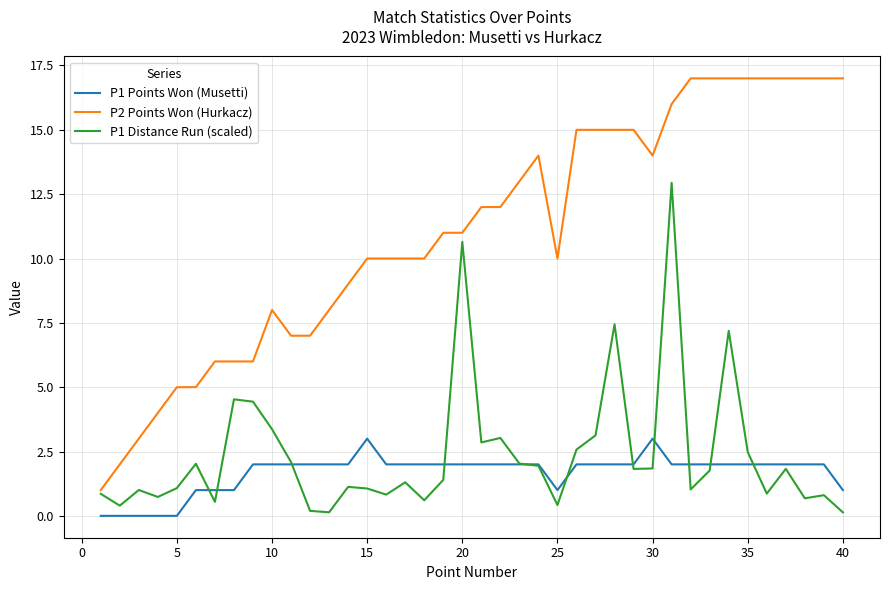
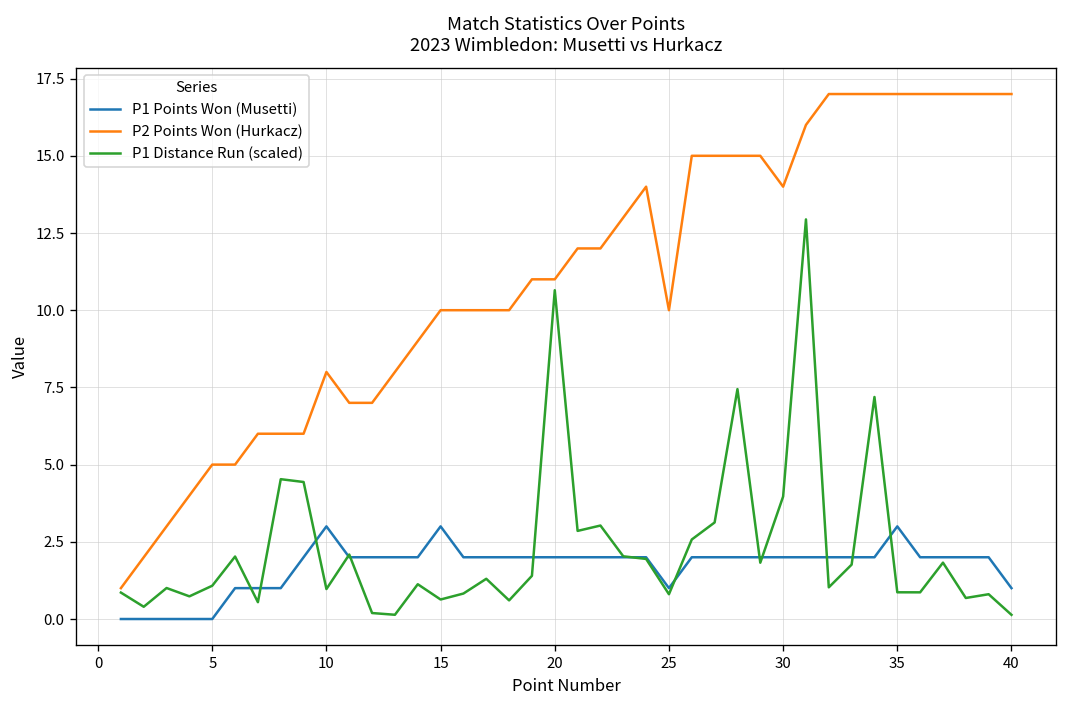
  {
    "P1 Points Won (Musetti)": {
      "5": 0,
-     "10": 2,
+     "10": 3,
      "15": 3,
      "20": 2,
      "25": 1,
-     "30": 3,
-     "35": 2,
+     "30": 2,
+     "35": 3,
      "40": 1
    },
    "P2 Points Won (Hurkacz)": {
      "5": 5.0,
      "10": 8.0,
      "15": 10.0,
      "20": 11.0,
      "25": 10.0,
      "30": 14.0,
      "35": 17.0,
      "40": 17.0
    },
    "P1 Distance Run (scaled)": {
      "5": 1.1,
-     "10": 3.4,
-     "15": 1.1,
+     "10": 1.0,
+     "15": 0.6,
      "20": 10.6,
-     "25": 0.4,
-     "30": 1.8,
-     "35": 2.5,
+     "25": 0.8,
+     "30": 4.0,
+     "35": 0.9,
      "40": 0.1
    }
  }
